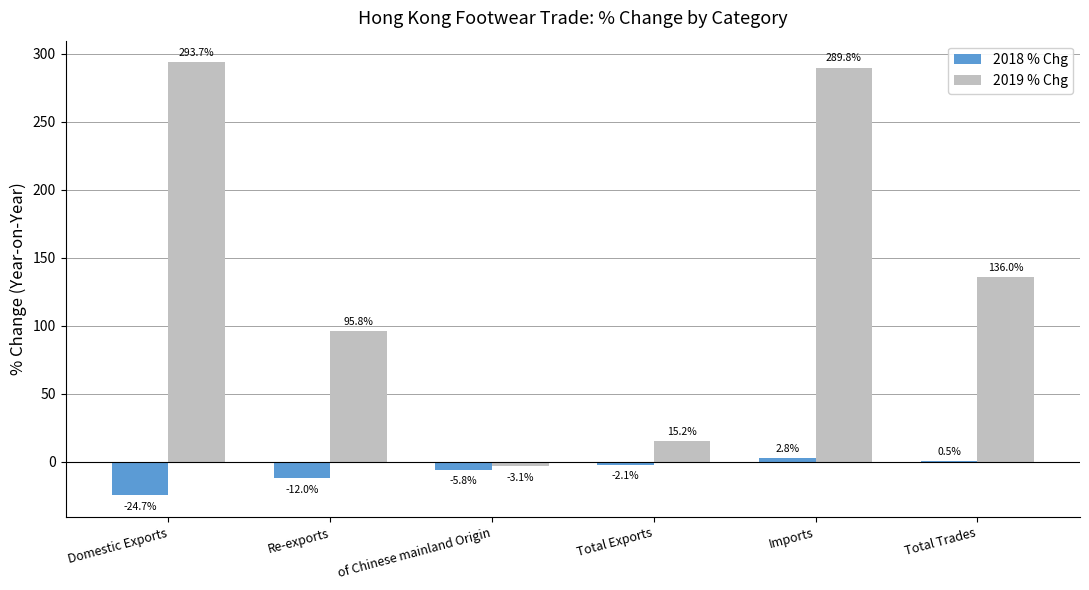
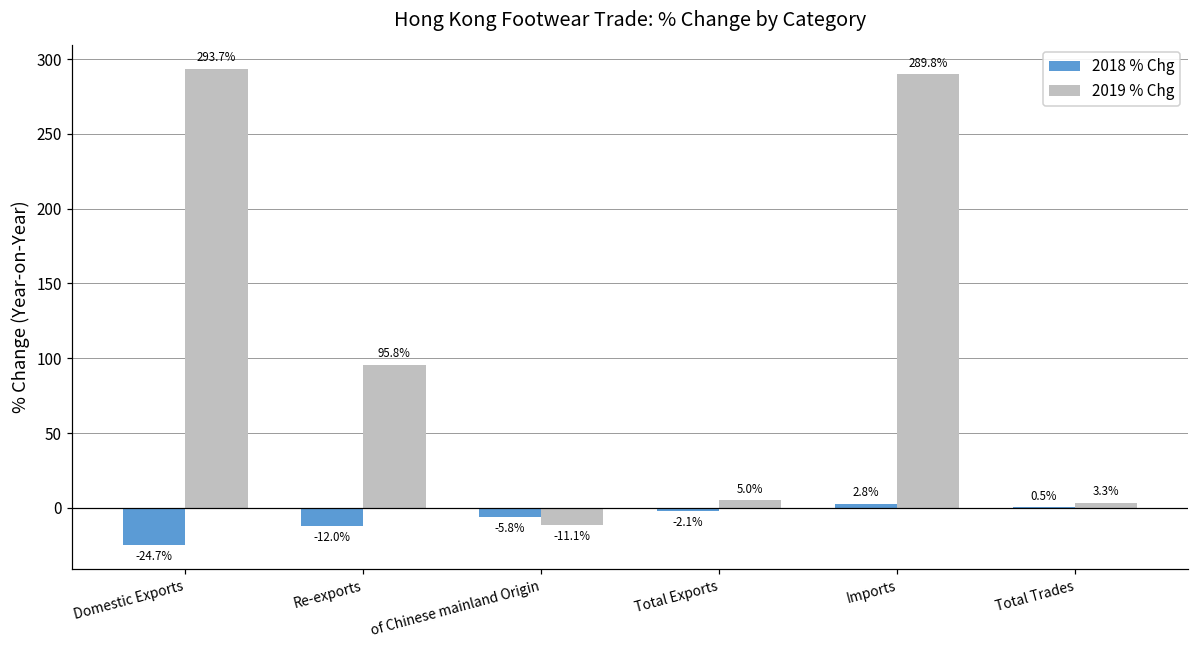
  {
    "2018 % Chg": {
      "Domestic Exports": "-24.7%",
      "Re-exports": "-12.0%",
      "of Chinese mainland Origin": "-5.8%",
      "Total Exports": "-2.1%",
      "Imports": "2.8%",
      "Total Trades": "0.5%"
    },
    "2019 % Chg": {
      "Domestic Exports": "293.7%",
      "Re-exports": "95.8%",
-     "of Chinese mainland Origin": "-3.1%",
-     "Total Exports": "15.2%",
+     "of Chinese mainland Origin": "-11.1%",
+     "Total Exports": "5.0%",
      "Imports": "289.8%",
-     "Total Trades": "136.0%"
+     "Total Trades": "3.3%"
    }
  }
